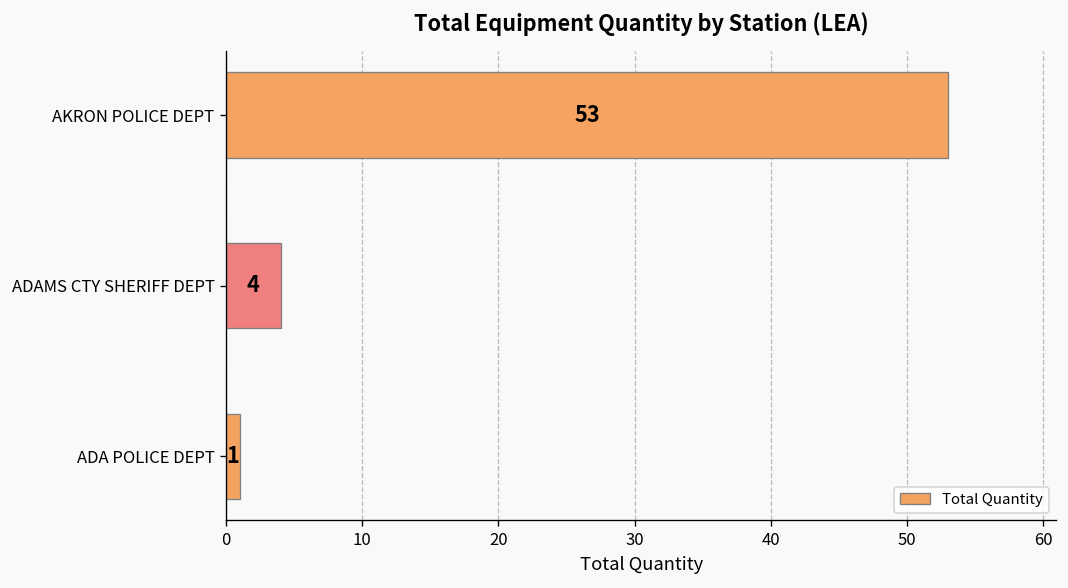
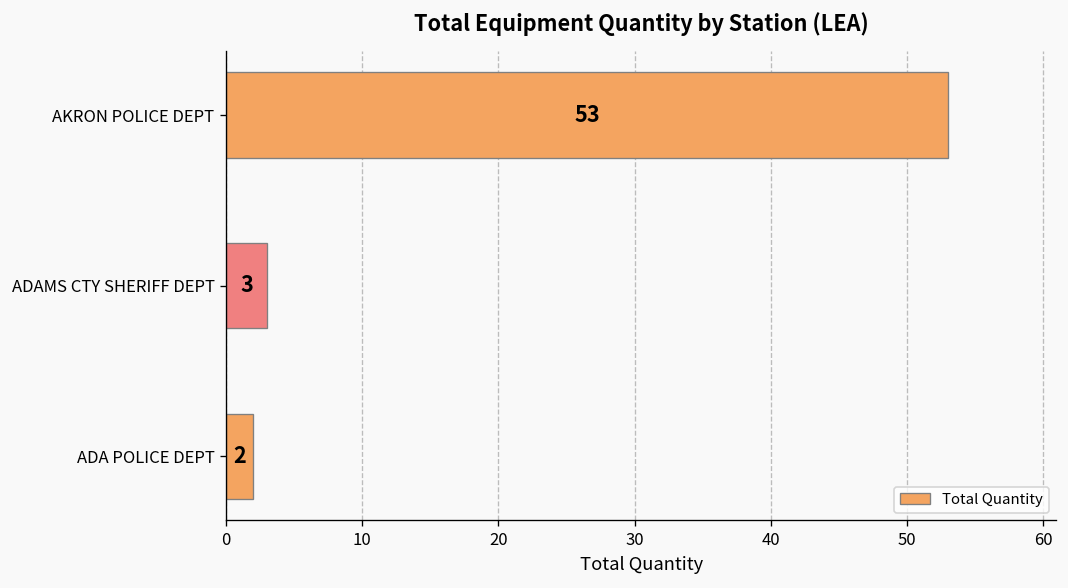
  {
    "AKRON POLICE DEPT": 53,
-   "ADAMS CTY SHERIFF DEPT": 4,
-   "ADA POLICE DEPT": 1
+   "ADAMS CTY SHERIFF DEPT": 3,
+   "ADA POLICE DEPT": 2
  }
